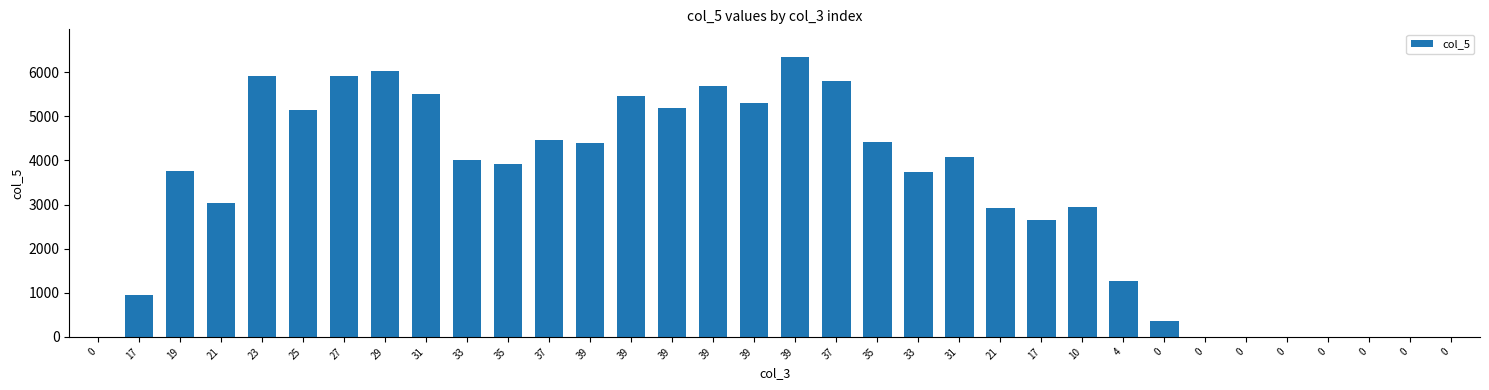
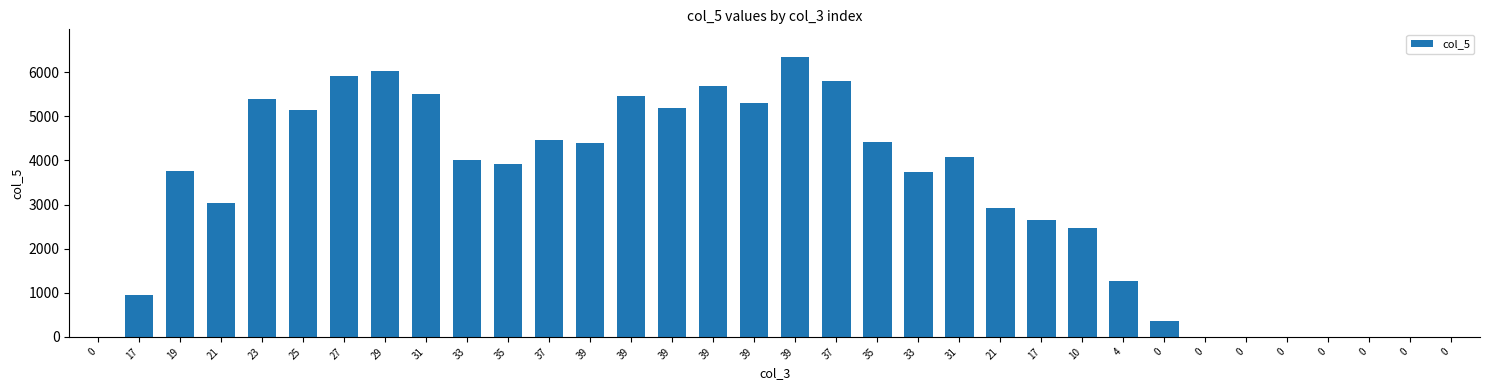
  {
    "19": 3800,
-   "23": 5900,
+   "23": 5400,
    "25": 5100,
    "27": 5900,
    "29": 6000,
-   "10": 2900,
+   "10": 2500,
    "4": 1300
  }
